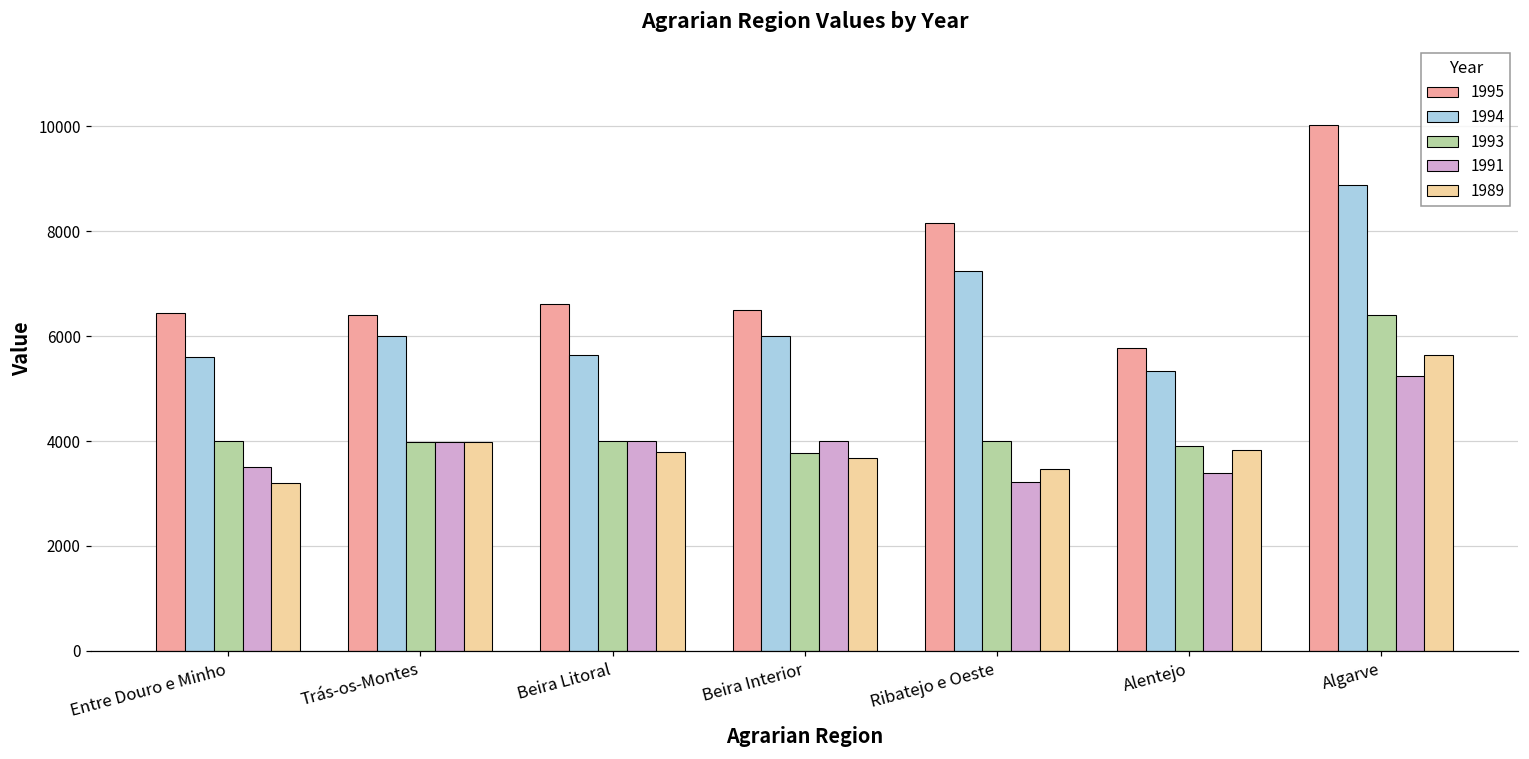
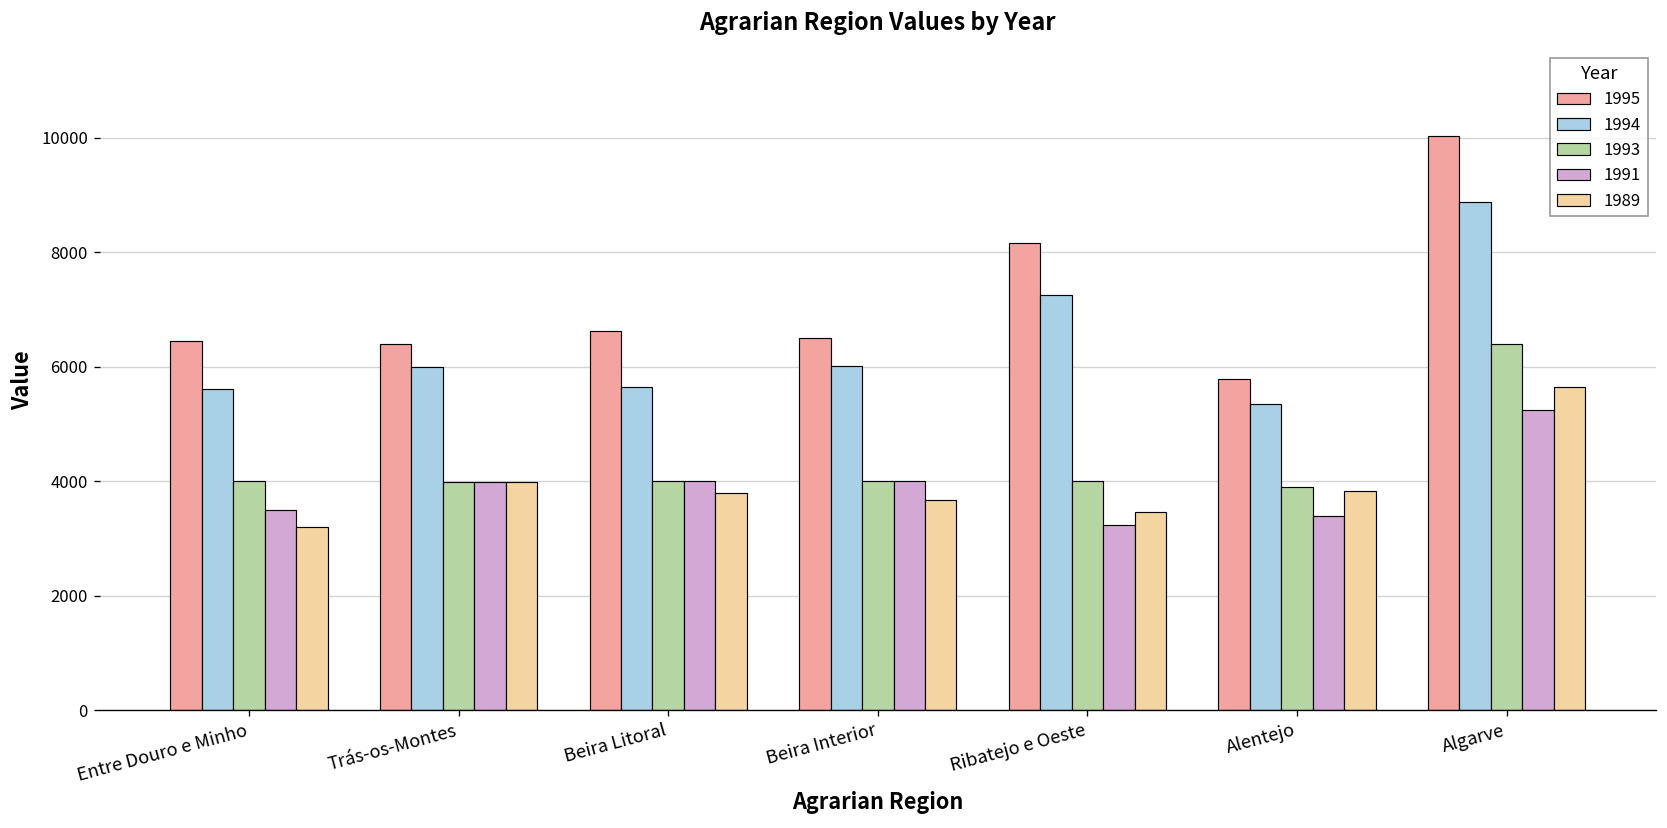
  {
    "1994": {
      "Entre Douro e Minho": 5600,
      "Trás-os-Montes": 6000,
      "Beira Litoral": 5600,
      "Beira Interior": 6000,
      "Ribatejo e Oeste": 7300,
      "Alentejo": 5300,
      "Algarve": 8900
    },
    "1993": {
      "Entre Douro e Minho": 4000,
      "Trás-os-Montes": 4000,
      "Beira Litoral": 4000,
-     "Beira Interior": 3800,
+     "Beira Interior": 4000,
      "Ribatejo e Oeste": 4000,
      "Alentejo": 3900,
      "Algarve": 6400
    },
    "1991": {
      "Entre Douro e Minho": 3500,
      "Trás-os-Montes": 4000,
      "Beira Litoral": 4000,
      "Beira Interior": 4000,
      "Ribatejo e Oeste": 3200,
      "Alentejo": 3400,
      "Algarve": 5200
    }
  }
